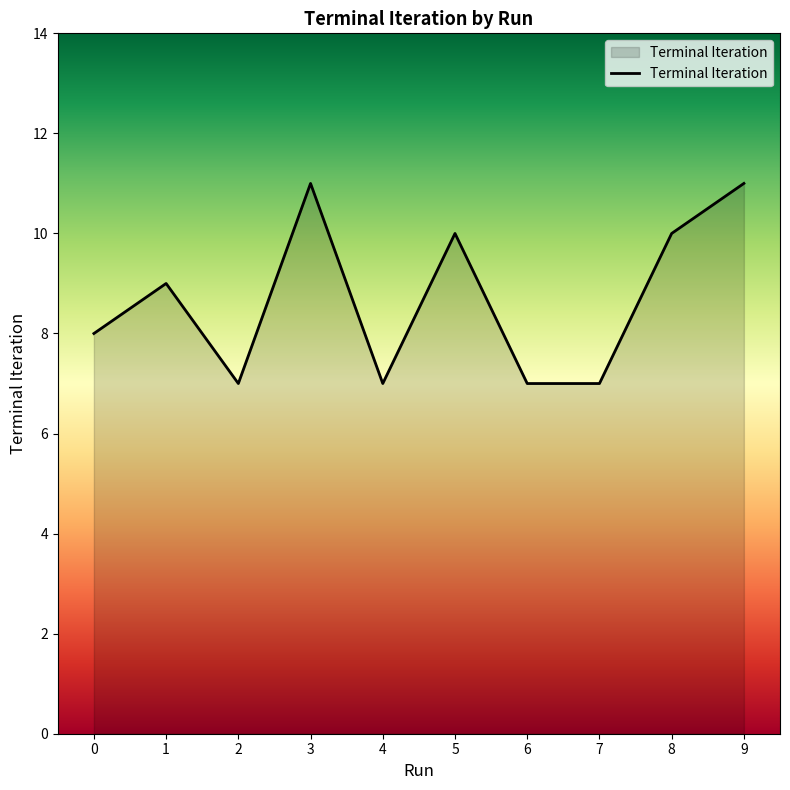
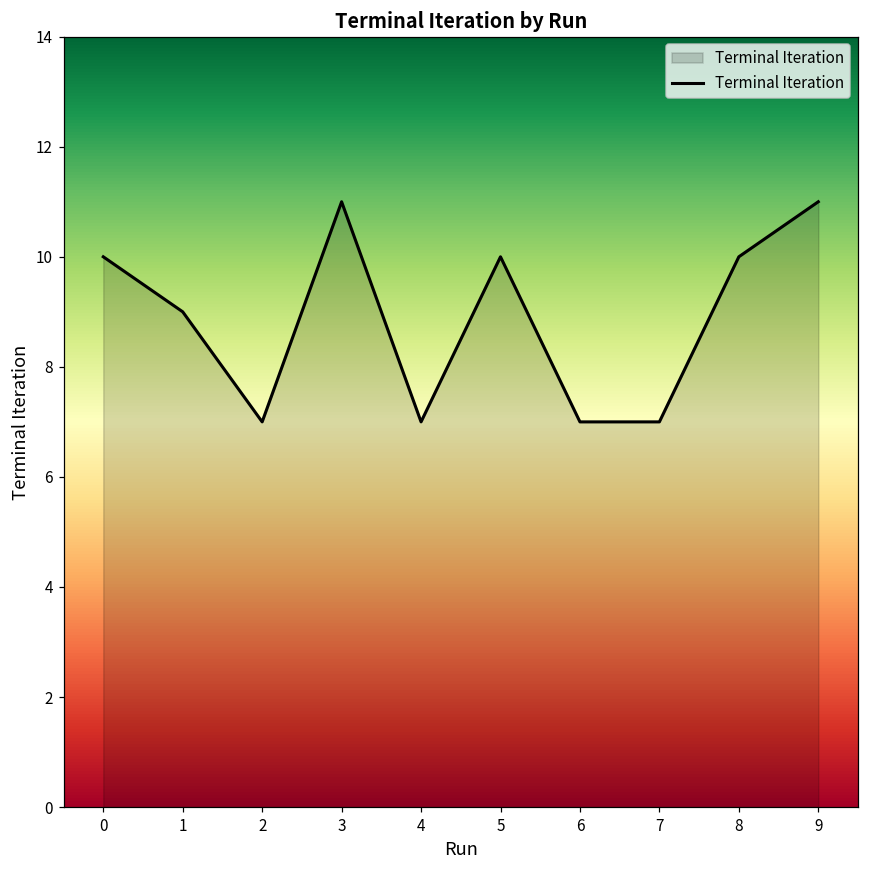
  {
-   "0": 8,
+   "0": 10,
    "1": 9,
    "2": 7,
    "3": 11,
    "4": 7,
    "5": 10,
    "6": 7,
    "7": 7,
    "8": 10,
    "9": 11
  }
